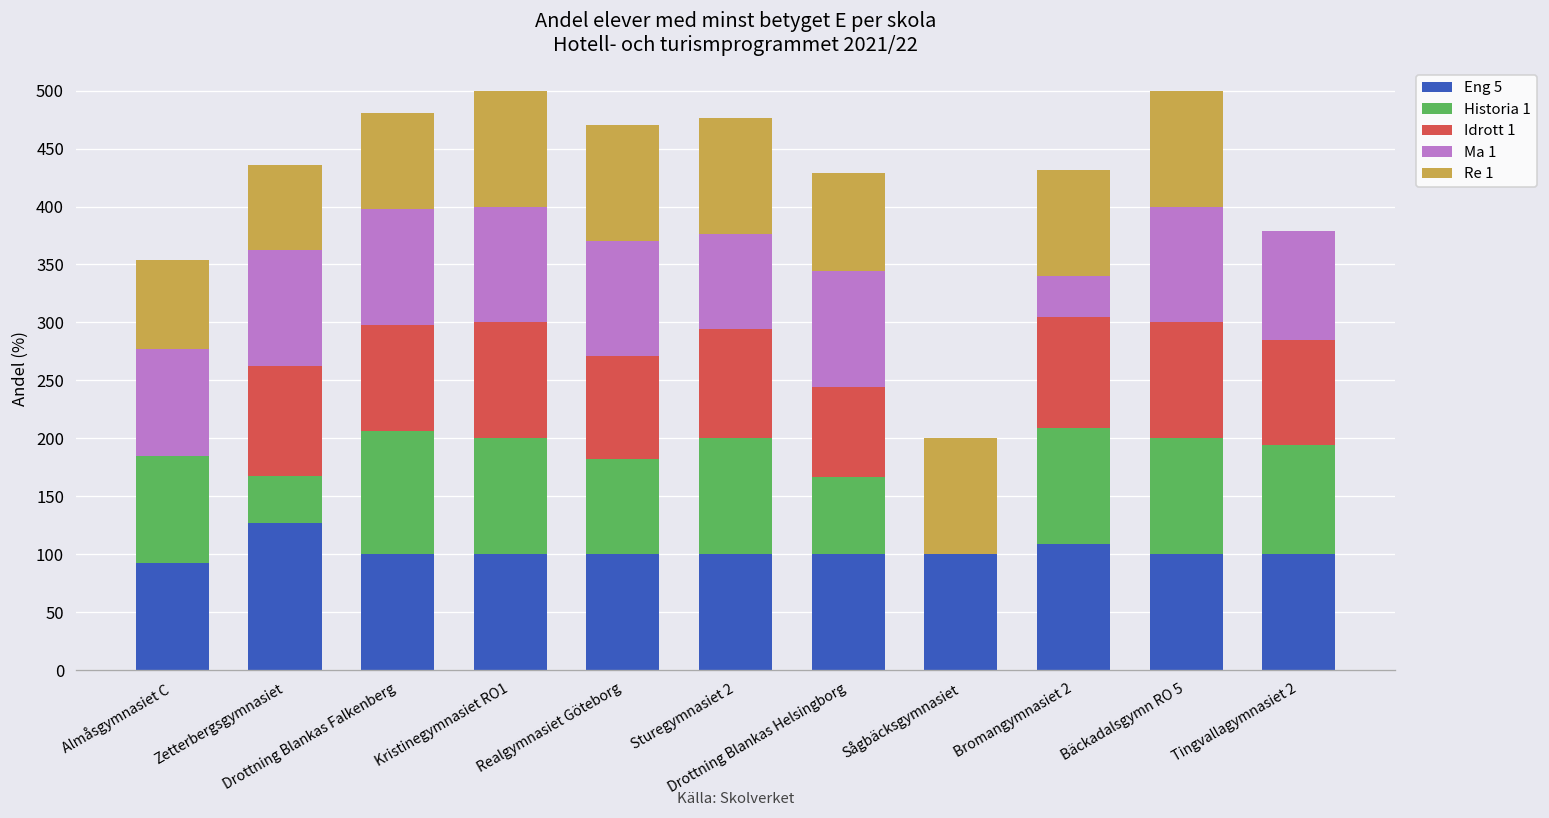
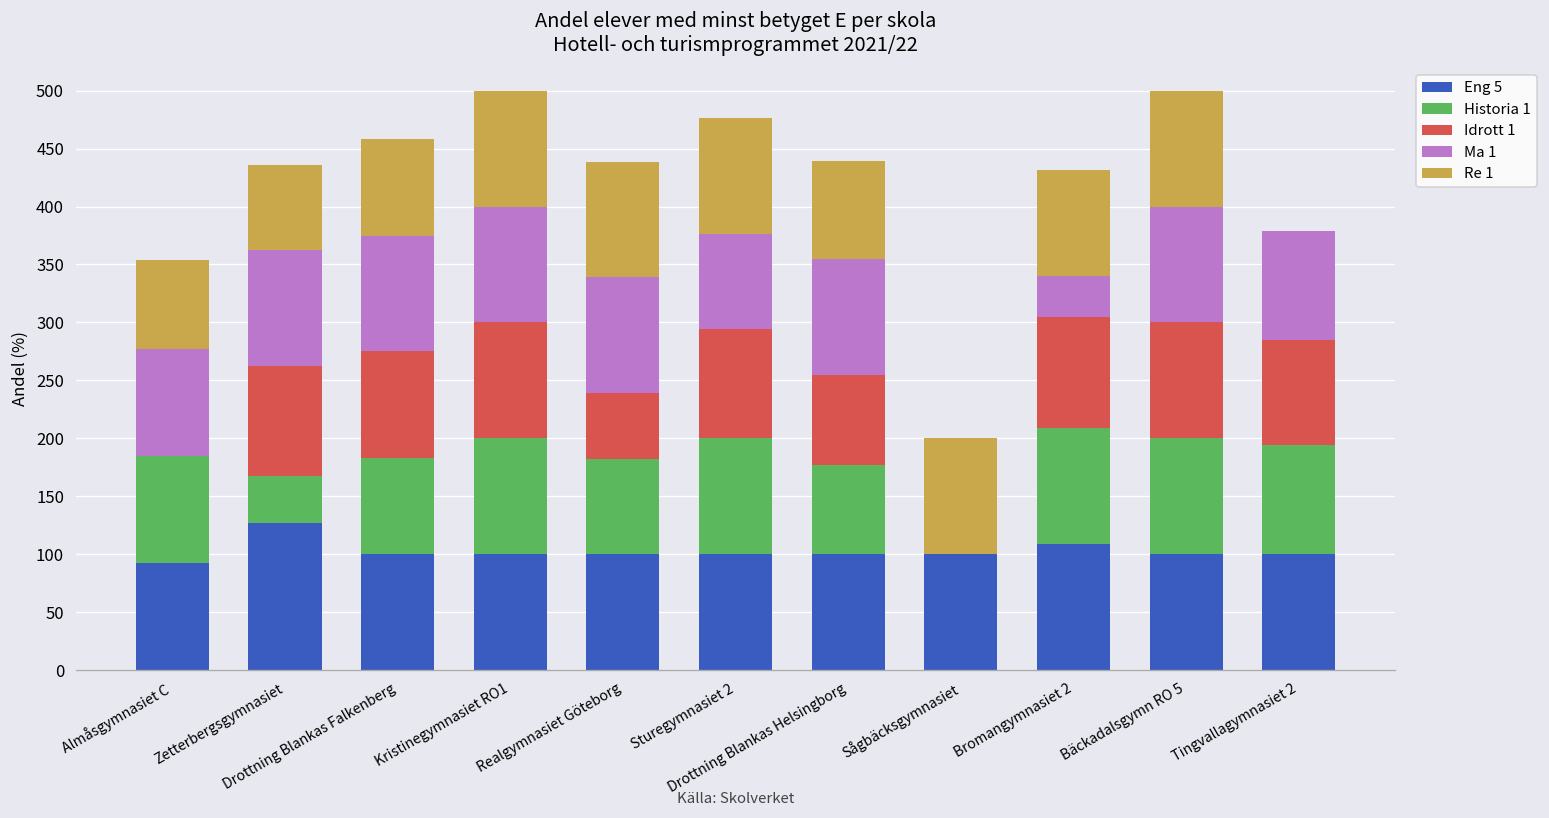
  {
    "Eng 5": {
      "Almåsgymnasiet C": 90,
      "Zetterbergsgymnasiet": 130,
      "Drottning Blankas Falkenberg": 100,
      "Kristinegymnasiet RO1": 100,
      "Realgymnasiet Göteborg": 100,
      "Sturegymnasiet 2": 100,
      "Drottning Blankas Helsingborg": 100,
      "Sågbäcksgymnasiet": 100,
      "Bromangymnasiet 2": 110,
      "Bäckadalsgymn RO 5": 100,
      "Tingvallagymnasiet 2": 100
    },
    "Historia 1": {
      "Almåsgymnasiet C": 90,
      "Zetterbergsgymnasiet": 40,
-     "Drottning Blankas Falkenberg": 110,
+     "Drottning Blankas Falkenberg": 80,
      "Kristinegymnasiet RO1": 100,
      "Realgymnasiet Göteborg": 80,
      "Sturegymnasiet 2": 100,
-     "Drottning Blankas Helsingborg": 70,
+     "Drottning Blankas Helsingborg": 80,
      "Sågbäcksgymnasiet": 0,
      "Bromangymnasiet 2": 100,
      "Bäckadalsgymn RO 5": 100,
      "Tingvallagymnasiet 2": 90
    },
    "Idrott 1": {
      "Almåsgymnasiet C": 0,
      "Zetterbergsgymnasiet": 90,
      "Drottning Blankas Falkenberg": 90,
      "Kristinegymnasiet RO1": 100,
-     "Realgymnasiet Göteborg": 90,
+     "Realgymnasiet Göteborg": 60,
      "Sturegymnasiet 2": 90,
      "Drottning Blankas Helsingborg": 80,
      "Sågbäcksgymnasiet": 0,
      "Bromangymnasiet 2": 100,
      "Bäckadalsgymn RO 5": 100,
      "Tingvallagymnasiet 2": 90
    },
    "Ma 1": {
      "Almåsgymnasiet C": 90,
      "Zetterbergsgymnasiet": 100,
      "Drottning Blankas Falkenberg": 100,
      "Kristinegymnasiet RO1": 100,
      "Realgymnasiet Göteborg": 100,
      "Sturegymnasiet 2": 80,
      "Drottning Blankas Helsingborg": 100,
      "Sågbäcksgymnasiet": 0,
      "Bromangymnasiet 2": 40,
      "Bäckadalsgymn RO 5": 100,
      "Tingvallagymnasiet 2": 90
    },
    "Re 1": {
      "Almåsgymnasiet C": 80,
      "Zetterbergsgymnasiet": 70,
      "Drottning Blankas Falkenberg": 80,
      "Kristinegymnasiet RO1": 100,
      "Realgymnasiet Göteborg": 100,
      "Sturegymnasiet 2": 100,
      "Drottning Blankas Helsingborg": 80,
      "Sågbäcksgymnasiet": 100,
      "Bromangymnasiet 2": 90,
      "Bäckadalsgymn RO 5": 100,
      "Tingvallagymnasiet 2": 0
    }
  }
